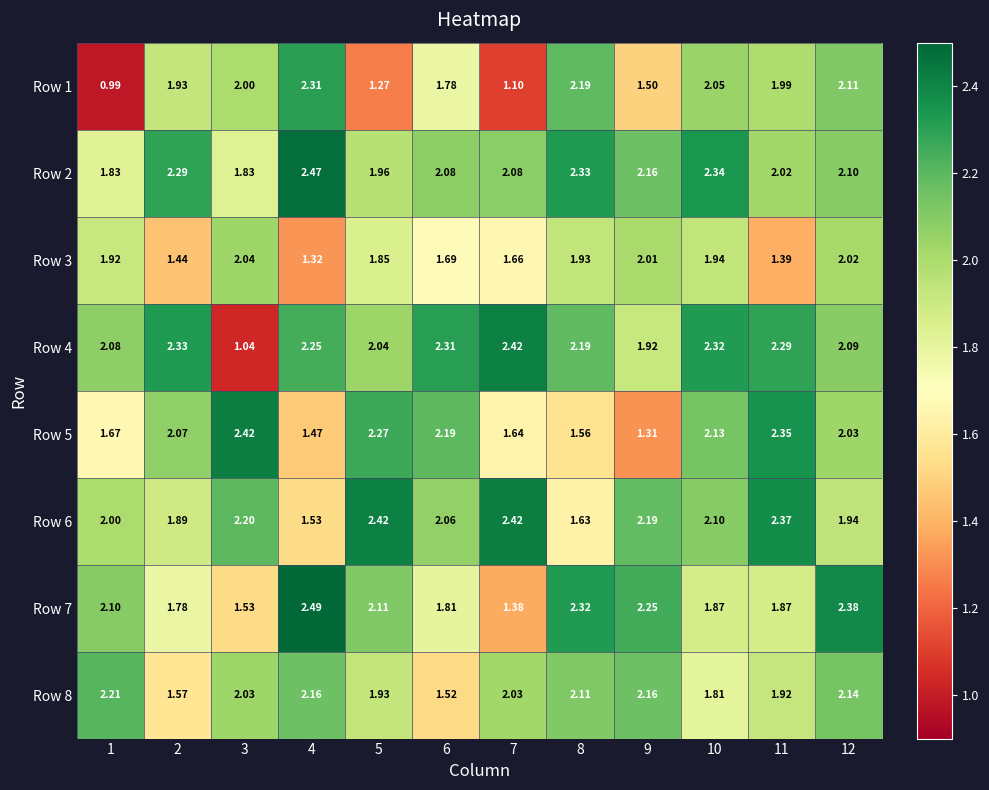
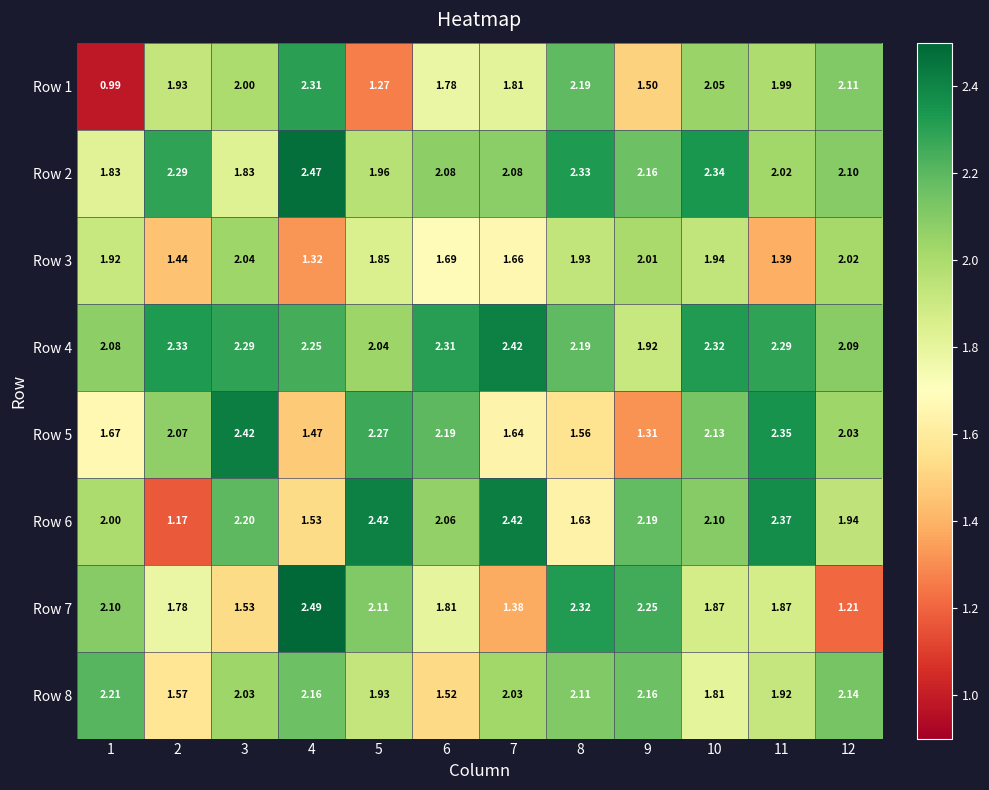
  {
    "Row 1": {
      "1": 0.99,
      "2": 1.93,
      "3": 2.00,
      "4": 2.31,
      "5": 1.27,
      "6": 1.78,
-     "7": 1.10,
+     "7": 1.81,
      "8": 2.19,
      "9": 1.50,
      "10": 2.05,
      "11": 1.99,
      "12": 2.11
    },
    "Row 2": {
      "1": 1.83,
      "2": 2.29,
      "3": 1.83,
      "4": 2.47,
      "5": 1.96,
      "6": 2.08,
      "7": 2.08,
      "8": 2.33,
      "9": 2.16,
      "10": 2.34,
      "11": 2.02,
      "12": 2.10
    },
    "Row 3": {
      "1": 1.92,
      "2": 1.44,
      "3": 2.04,
      "4": 1.32,
      "5": 1.85,
      "6": 1.69,
      "7": 1.66,
      "8": 1.93,
      "9": 2.01,
      "10": 1.94,
      "11": 1.39,
      "12": 2.02
    },
    "Row 4": {
      "1": 2.08,
      "2": 2.33,
-     "3": 1.04,
+     "3": 2.29,
      "4": 2.25,
      "5": 2.04,
      "6": 2.31,
      "7": 2.42,
      "8": 2.19,
      "9": 1.92,
      "10": 2.32,
      "11": 2.29,
      "12": 2.09
    },
    "Row 5": {
      "1": 1.67,
      "2": 2.07,
      "3": 2.42,
      "4": 1.47,
      "5": 2.27,
      "6": 2.19,
      "7": 1.64,
      "8": 1.56,
      "9": 1.31,
      "10": 2.13,
      "11": 2.35,
      "12": 2.03
    },
    "Row 6": {
      "1": 2.00,
-     "2": 1.89,
+     "2": 1.17,
      "3": 2.20,
      "4": 1.53,
      "5": 2.42,
      "6": 2.06,
      "7": 2.42,
      "8": 1.63,
      "9": 2.19,
      "10": 2.10,
      "11": 2.37,
      "12": 1.94
    },
    "Row 7": {
      "1": 2.10,
      "2": 1.78,
      "3": 1.53,
      "4": 2.49,
      "5": 2.11,
      "6": 1.81,
      "7": 1.38,
      "8": 2.32,
      "9": 2.25,
      "10": 1.87,
      "11": 1.87,
-     "12": 2.38
+     "12": 1.21
    },
    "Row 8": {
      "1": 2.21,
      "2": 1.57,
      "3": 2.03,
      "4": 2.16,
      "5": 1.93,
      "6": 1.52,
      "7": 2.03,
      "8": 2.11,
      "9": 2.16,
      "10": 1.81,
      "11": 1.92,
      "12": 2.14
    }
  }
